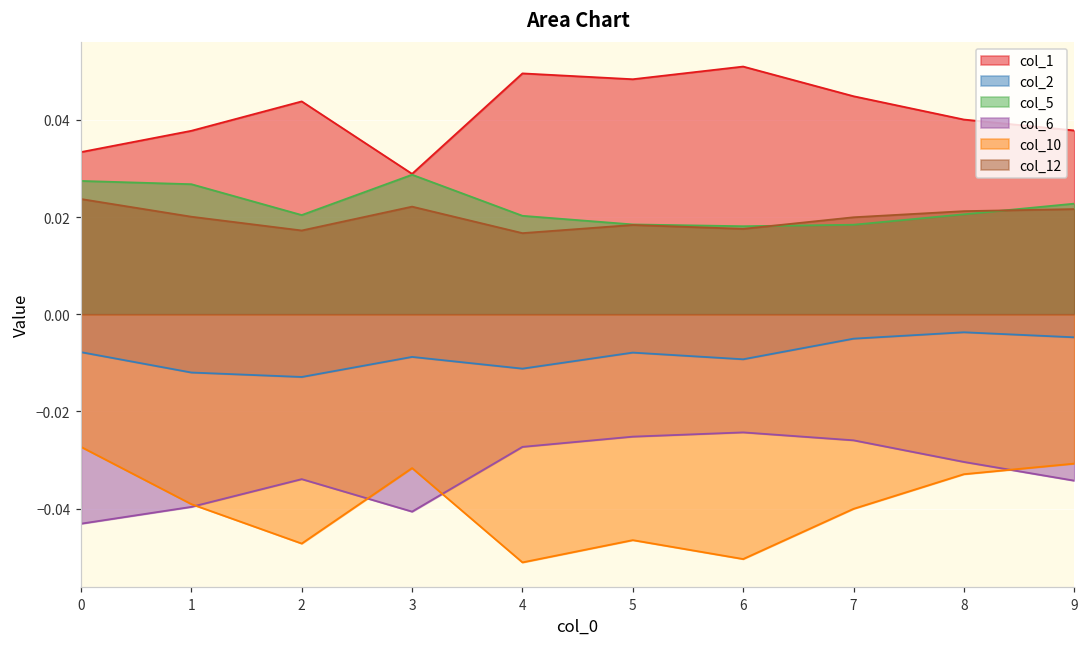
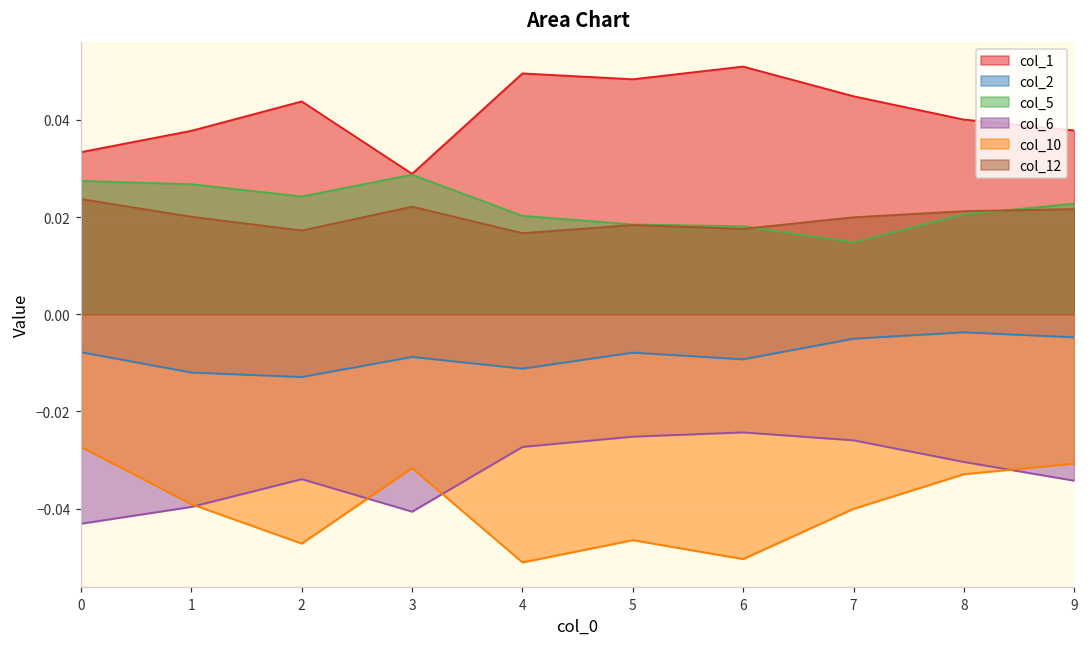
  {
    "col_1": {
      "0": 0.033,
      "1": 0.038,
      "2": 0.044,
      "4": 0.050,
      "5": 0.048,
      "6": 0.051,
      "7": 0.045,
      "8": 0.040,
      "9": 0.038
    },
    "col_5": {
      "0": 0.027,
      "1": 0.027,
-     "2": 0.020,
+     "2": 0.024,
      "4": 0.020,
-     "7": 0.018,
+     "7": 0.015,
      "8": 0.021,
      "9": 0.023
    },
    "col_12": {
      "0": 0.024,
      "1": 0.020,
      "2": 0.017,
      "3": 0.022,
      "4": 0.017,
      "7": 0.020,
      "8": 0.021,
      "9": 0.022
    }
  }
